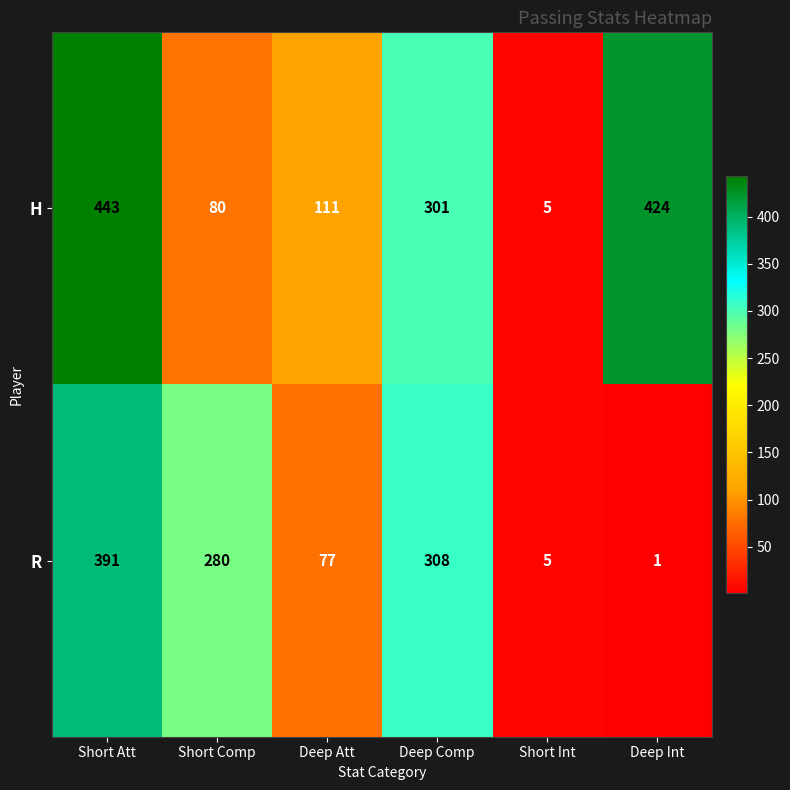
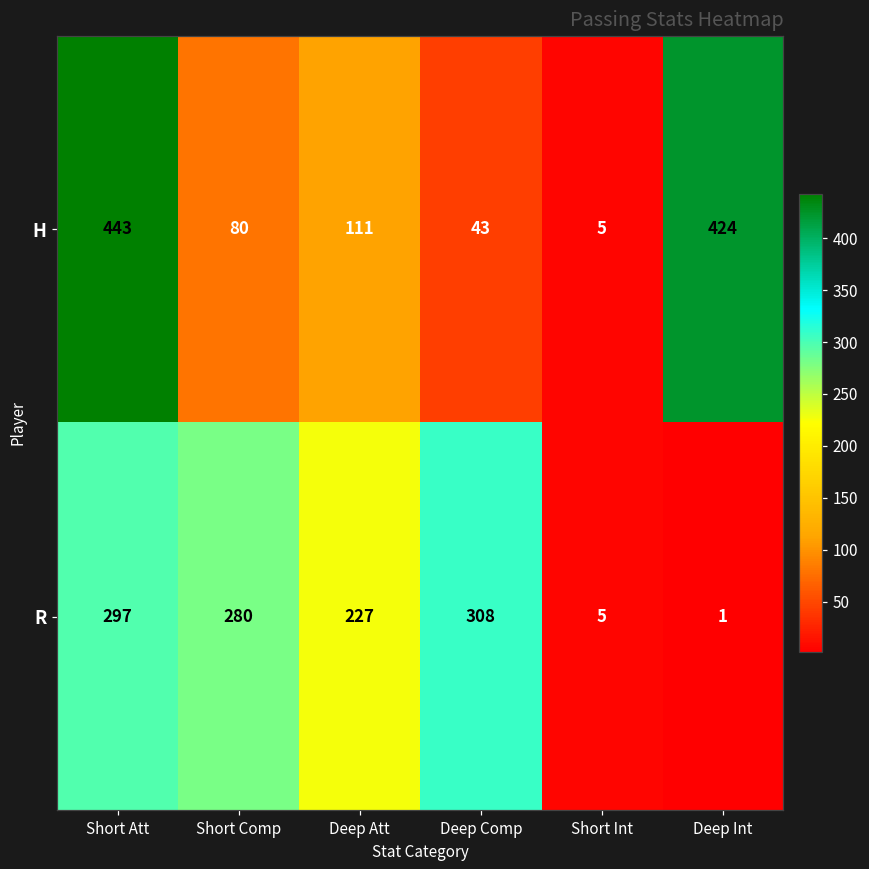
  {
    "H": {
      "Short Att": 443,
      "Short Comp": 80,
      "Deep Att": 111,
-     "Deep Comp": 301,
+     "Deep Comp": 43,
      "Short Int": 5,
      "Deep Int": 424
    },
    "R": {
-     "Short Att": 391,
+     "Short Att": 297,
      "Short Comp": 280,
-     "Deep Att": 77,
+     "Deep Att": 227,
      "Deep Comp": 308,
      "Short Int": 5,
      "Deep Int": 1
    }
  }
